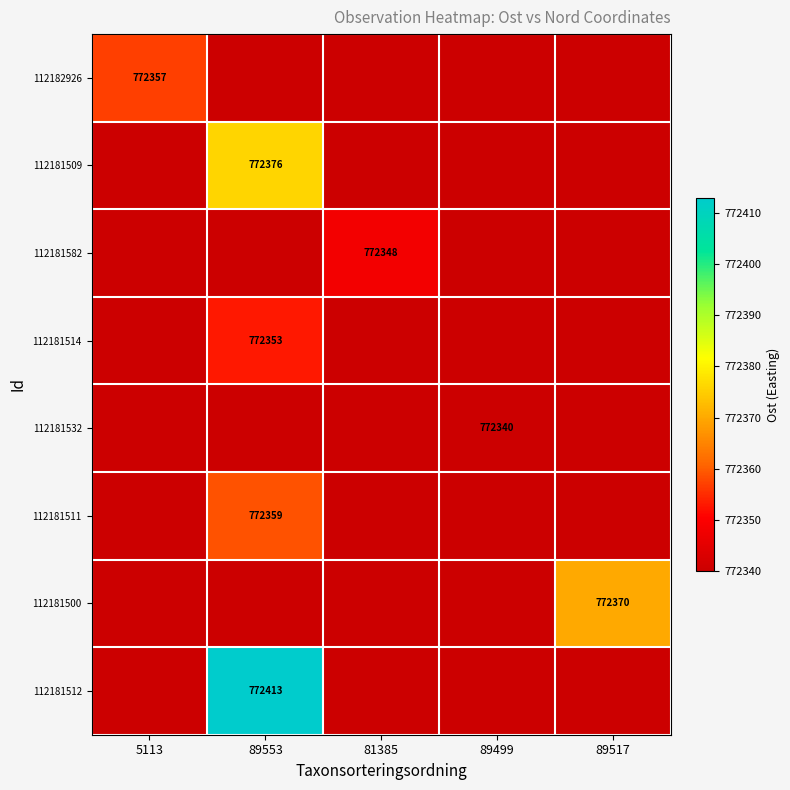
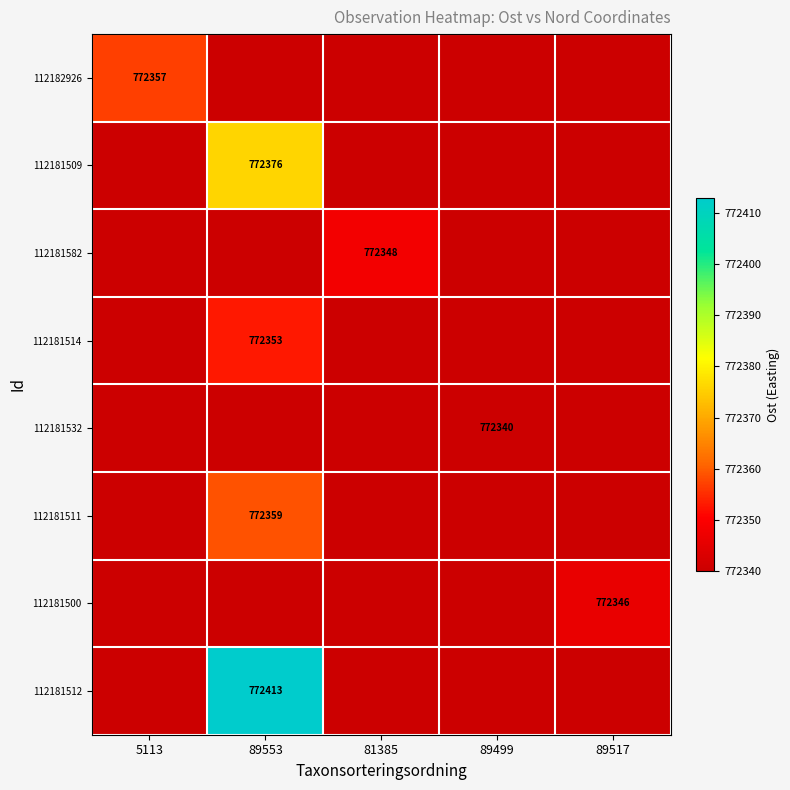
  {
    "112182926": {
      "5113": 772357
    },
    "112181509": {
      "89553": 772376
    },
    "112181582": {
      "81385": 772348
    },
    "112181514": {
      "89553": 772353
    },
    "112181532": {
      "89499": 772340
    },
    "112181511": {
      "89553": 772359
    },
    "112181500": {
-     "89517": 772370
+     "89517": 772346
    },
    "112181512": {
      "89553": 772413
    }
  }
